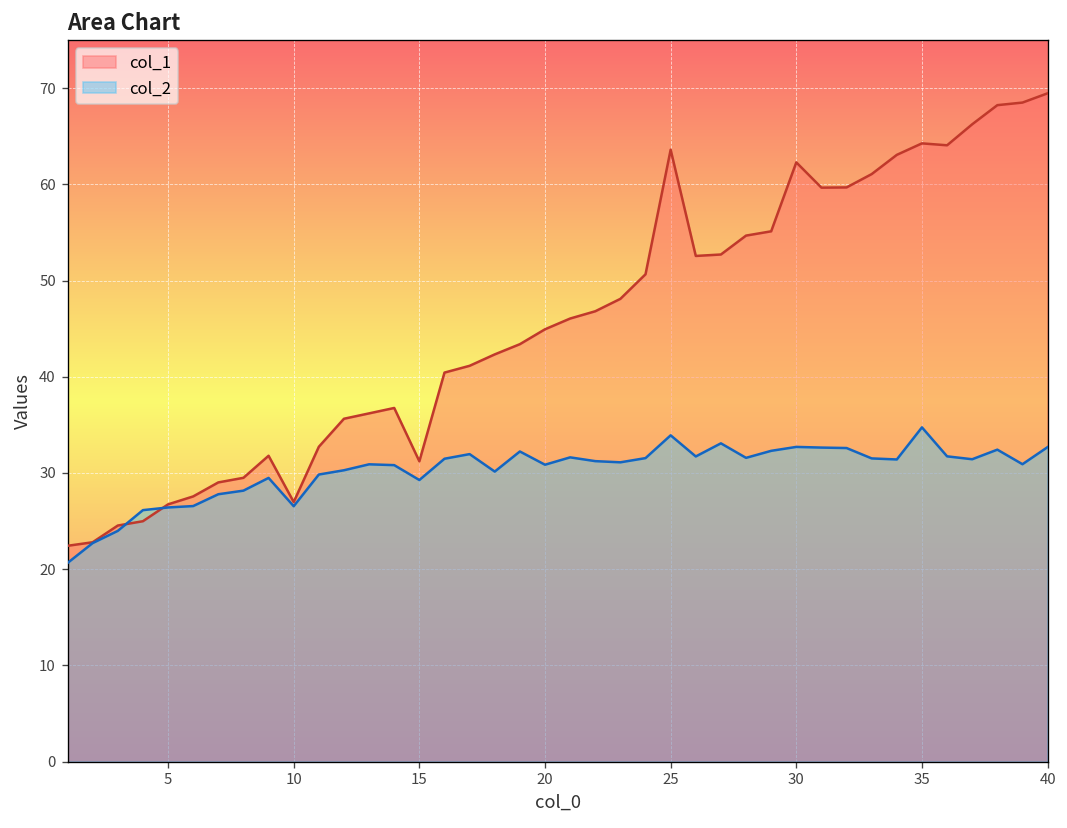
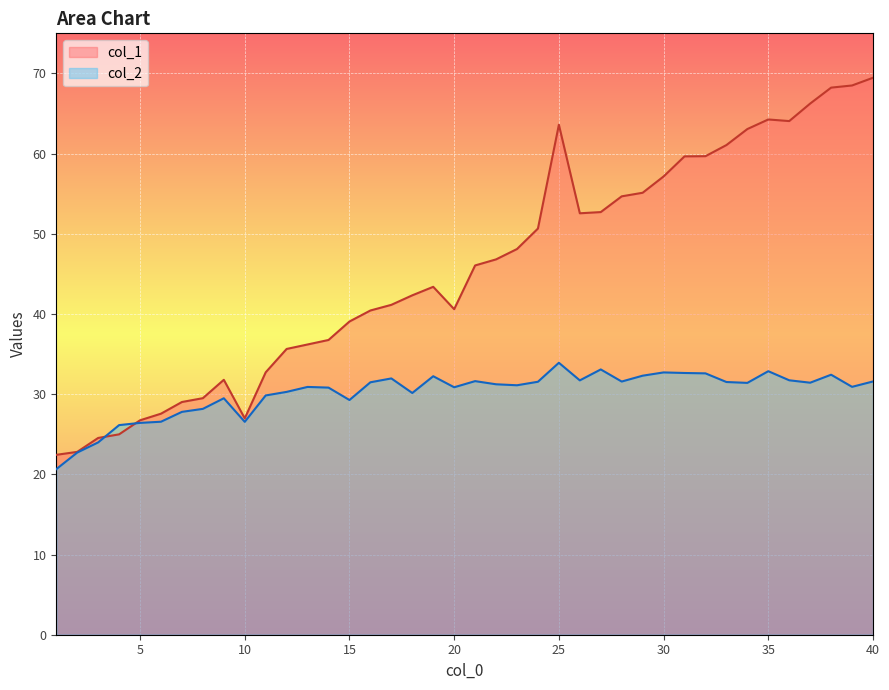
  {
    "col_1": {
      "5": 27,
      "10": 27,
-     "15": 31,
-     "20": 45,
+     "15": 39,
+     "20": 41,
      "25": 64,
-     "30": 62,
+     "30": 57,
      "35": 64,
      "40": 69
    },
    "col_2": {
      "5": 26,
      "10": 27,
      "15": 29,
      "20": 31,
      "25": 34,
      "30": 33,
-     "35": 35,
-     "40": 33
+     "35": 33,
+     "40": 32
    }
  }
